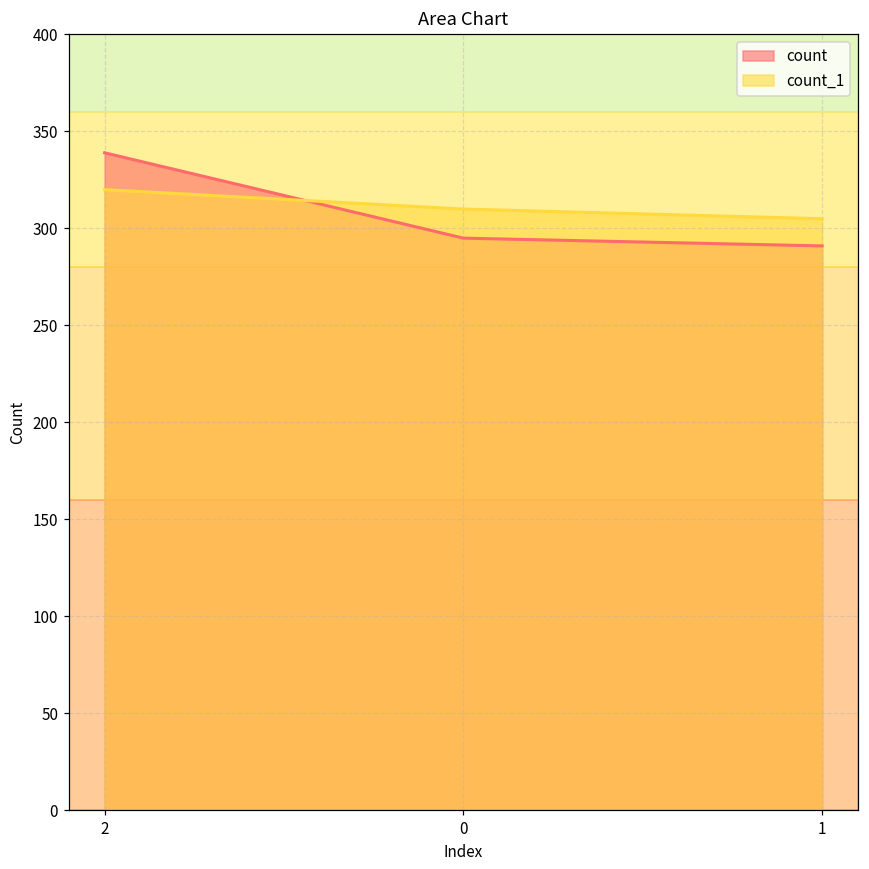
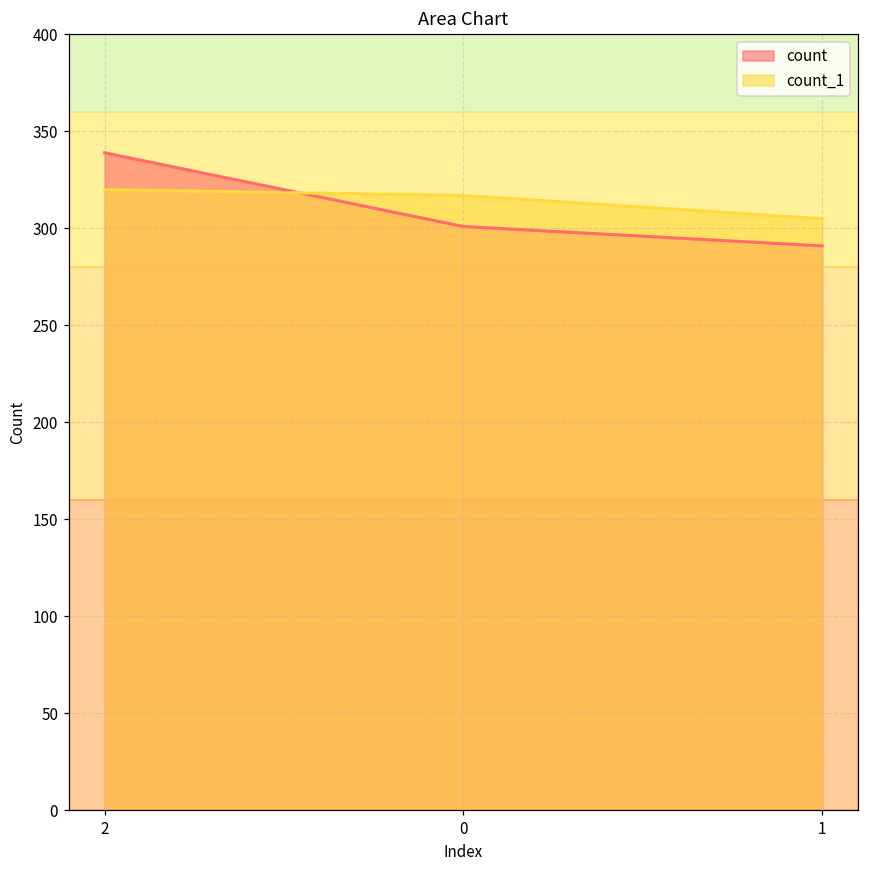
  {
    "count": {
      "2": 339,
-     "0": 295,
+     "0": 301,
      "1": 291
    },
    "count_1": {
      "2": 320,
-     "0": 310,
+     "0": 317,
      "1": 305
    }
  }
